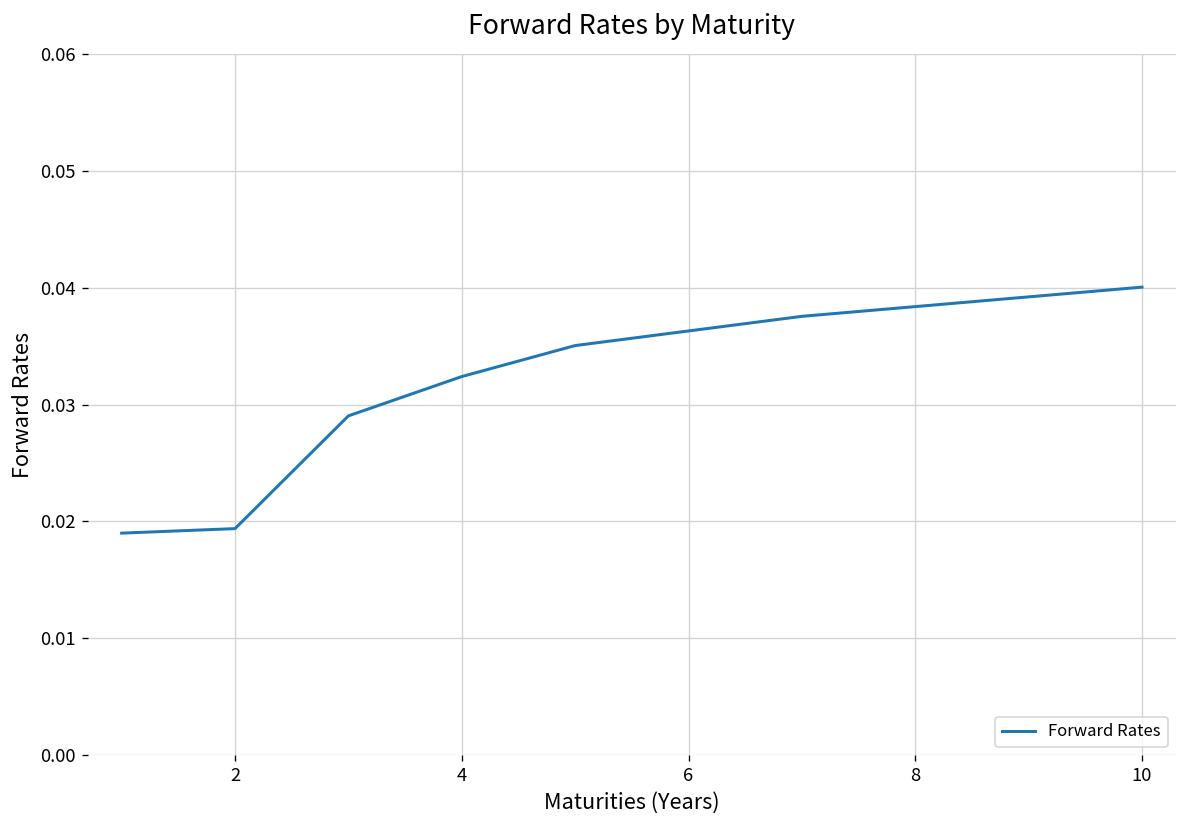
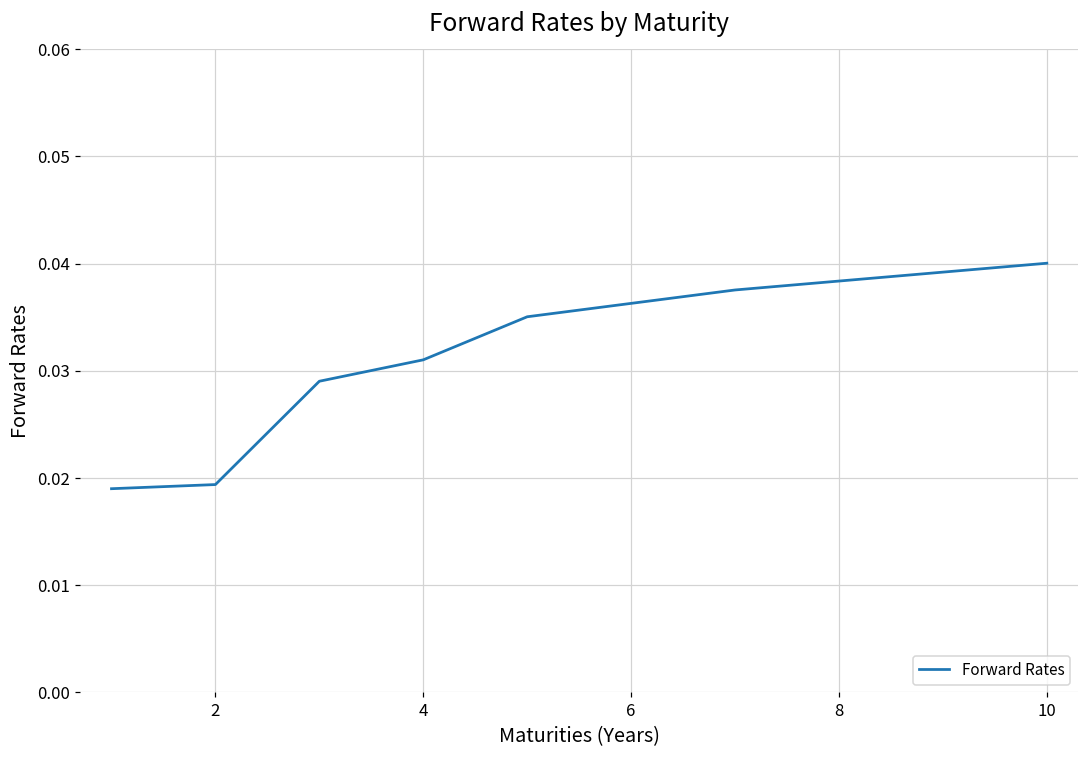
  {
    "2": 0.019,
-   "4": 0.032,
+   "4": 0.031,
    "10": 0.040
  }
